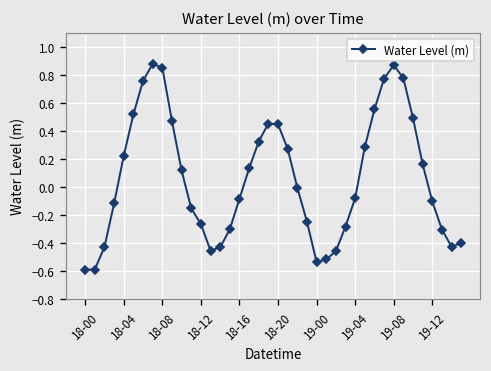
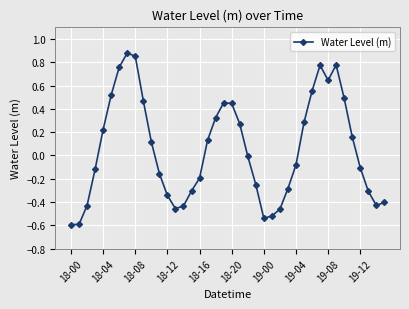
  {
    "18-00": -0.59,
    "18-04": 0.22,
    "18-08": 0.85,
-   "18-12": -0.27,
-   "18-16": -0.09,
+   "18-12": -0.34,
+   "18-16": -0.19,
    "18-20": 0.45,
    "19-00": -0.54,
    "19-04": -0.08,
-   "19-08": 0.87,
+   "19-08": 0.65,
    "19-12": -0.10
  }
